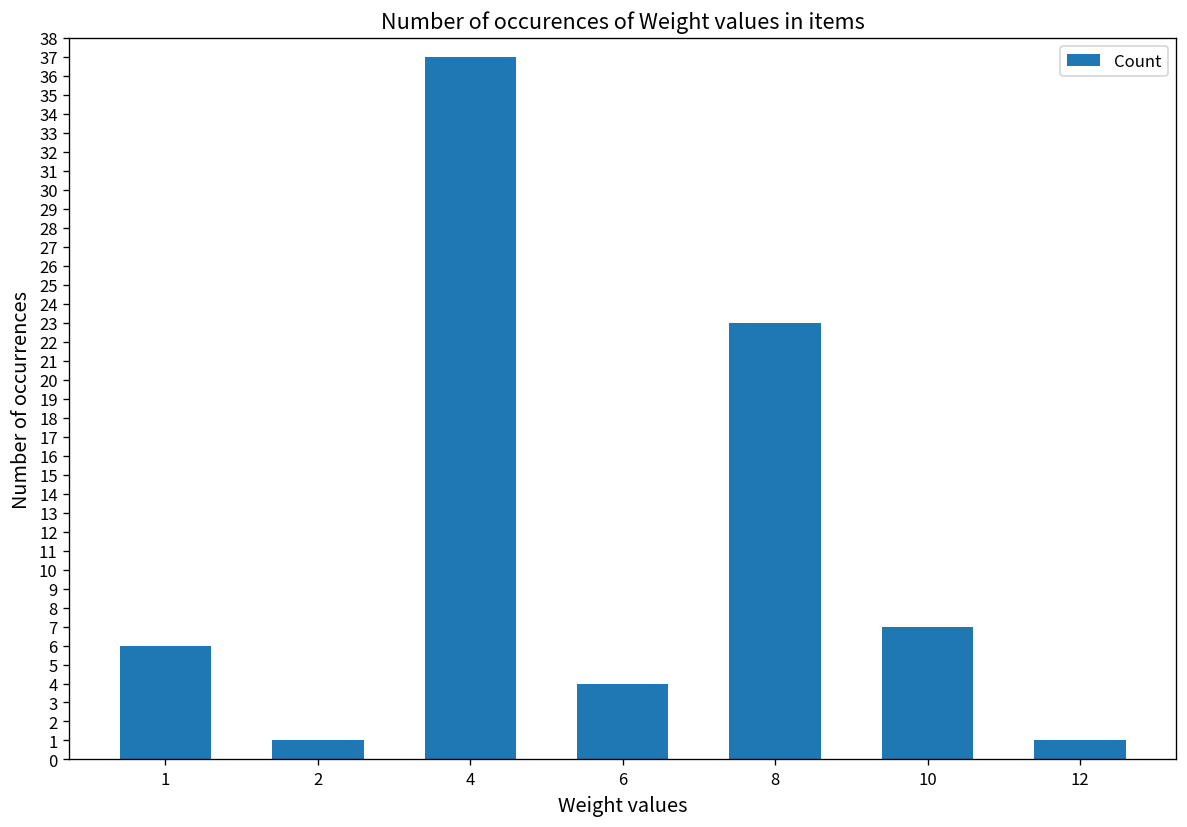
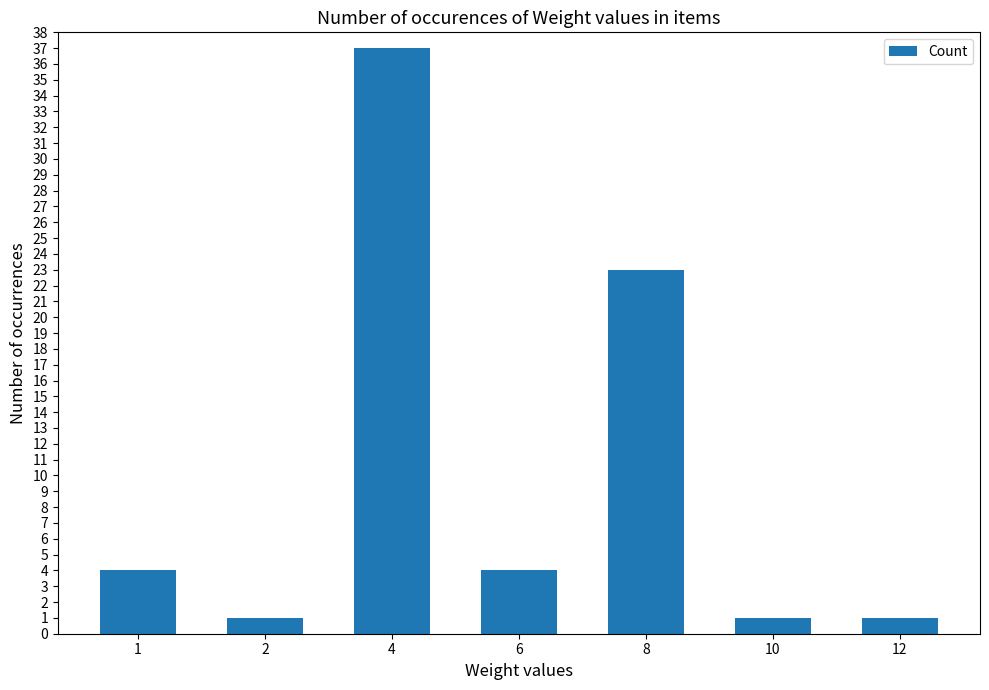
  {
-   "1": 6,
+   "1": 4,
    "2": 1,
    "4": 37,
    "6": 4,
    "8": 23,
-   "10": 7,
+   "10": 1,
    "12": 1
  }
